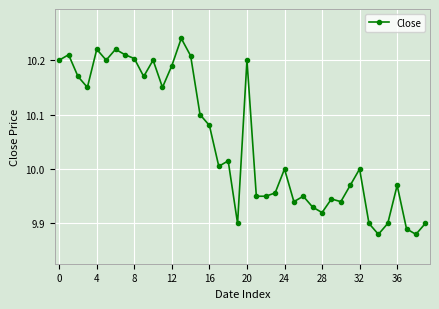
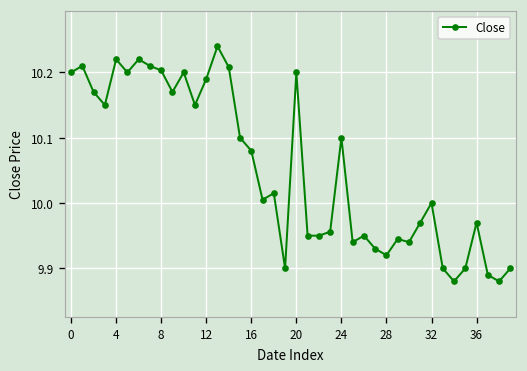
  {
    "0": 10.2,
    "4": 10.22,
    "8": 10.2,
    "12": 10.19,
    "16": 10.08,
    "20": 10.2,
-   "24": 10.0,
+   "24": 10.1,
    "28": 9.92,
    "32": 10.0,
    "36": 9.97
  }
